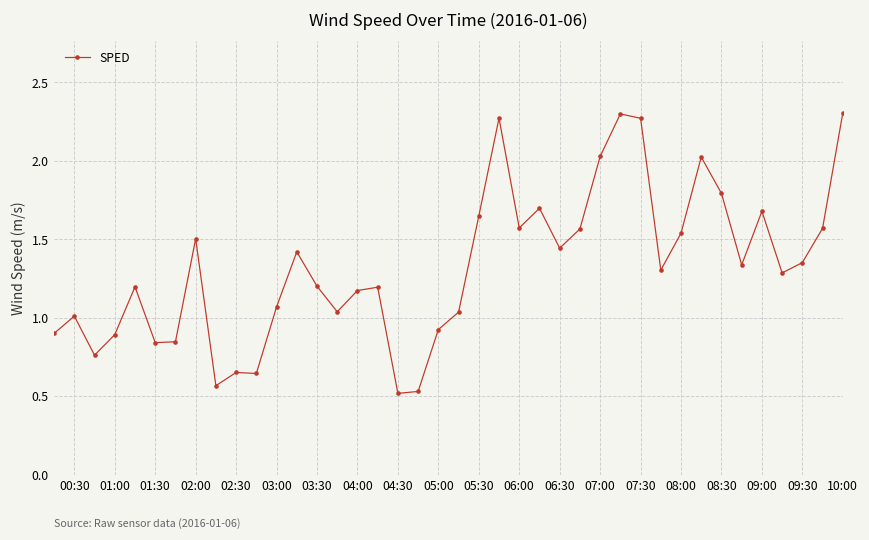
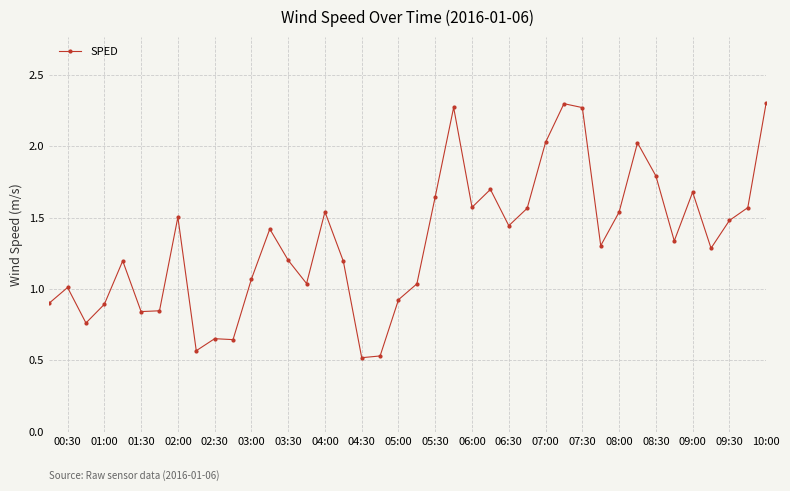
  {
    "00:30": 1.01,
    "01:00": 0.89,
    "01:30": 0.84,
    "02:00": 1.50,
    "02:30": 0.65,
    "03:00": 1.07,
    "03:30": 1.20,
-   "04:00": 1.17,
+   "04:00": 1.54,
    "04:30": 0.52,
    "05:00": 0.92,
    "05:30": 1.65,
    "06:00": 1.57,
    "06:30": 1.44,
    "07:00": 2.03,
    "07:30": 2.27,
    "08:00": 1.54,
    "08:30": 1.79,
    "09:00": 1.68,
-   "09:30": 1.35,
+   "09:30": 1.48,
    "10:00": 2.31
  }
